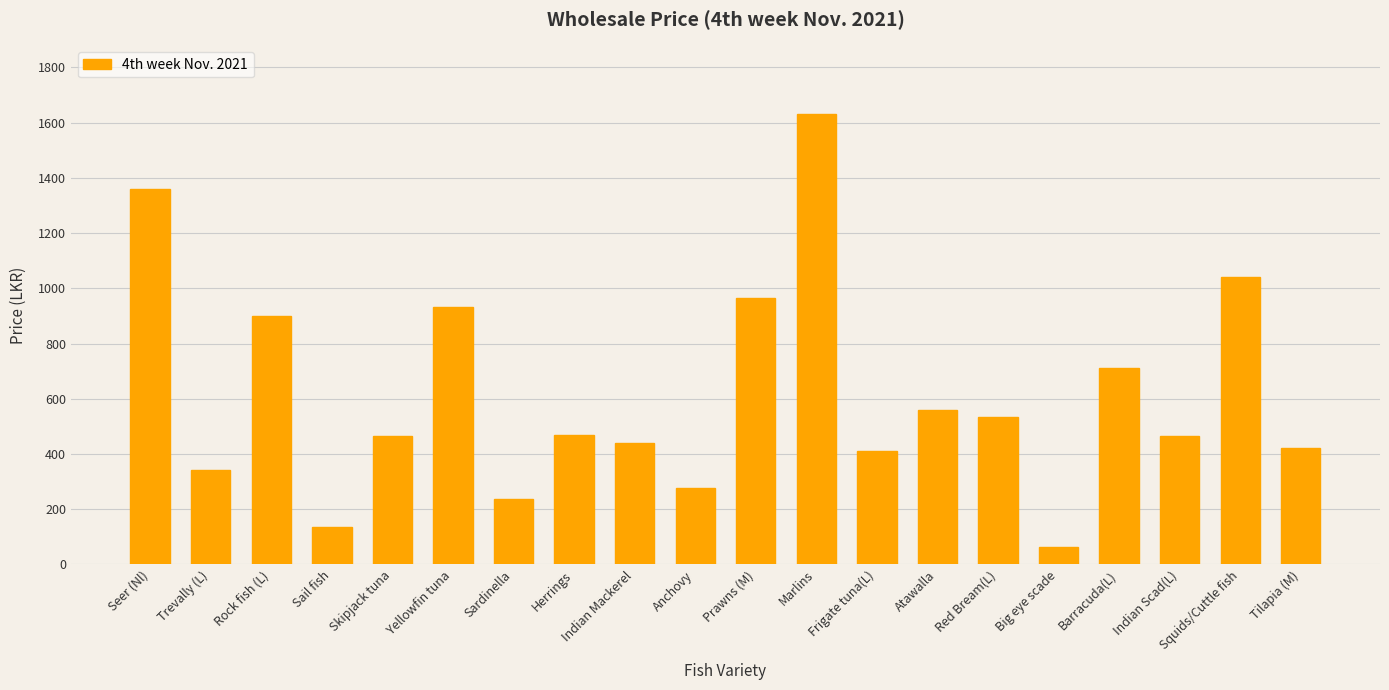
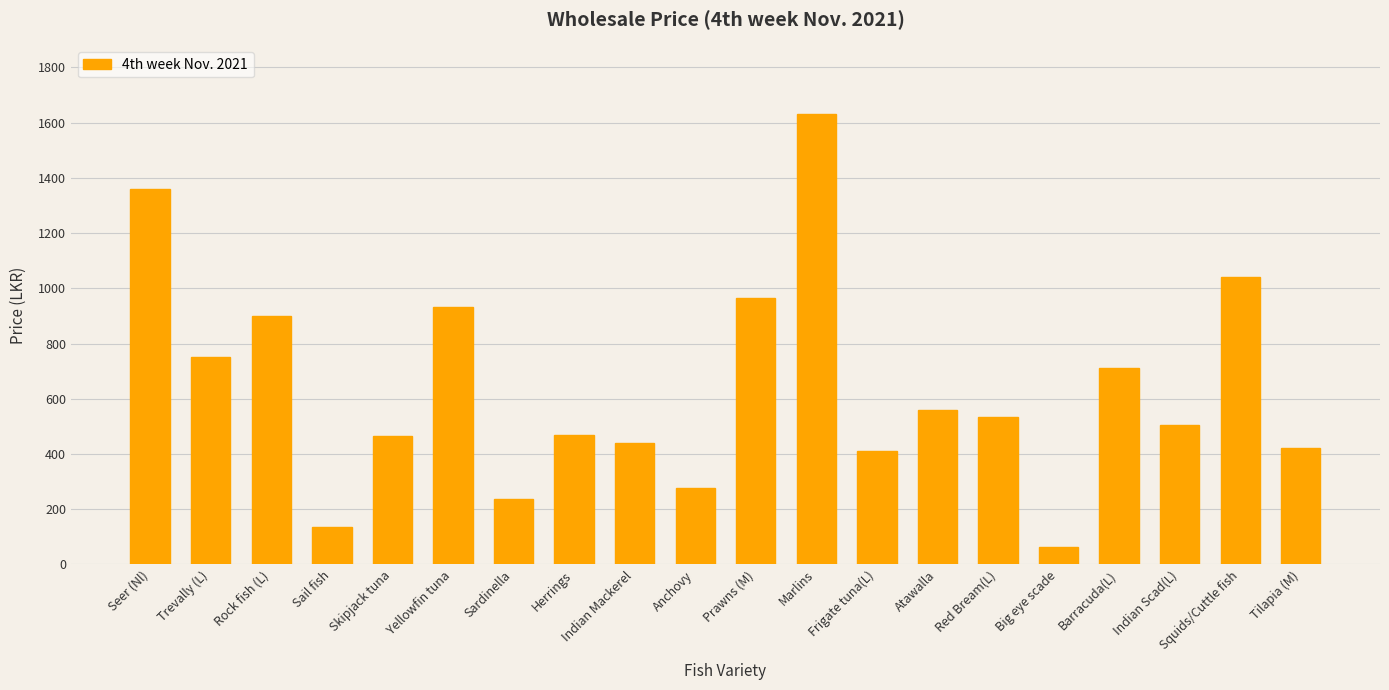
  {
    "Seer (Nl)": 1360,
-   "Trevally (L)": 340,
+   "Trevally (L)": 750,
    "Rock fish (L)": 900,
    "Sail fish": 140,
    "Skipjack tuna": 470,
    "Yellowfin tuna": 930,
    "Sardinella": 240,
    "Herrings": 470,
    "Indian Mackerel": 440,
    "Anchovy": 280,
    "Prawns (M)": 960,
    "Marlins": 1630,
    "Frigate tuna(L)": 410,
    "Atawalla": 560,
    "Red Bream(L)": 540,
    "Big eye scade": 60,
    "Barracuda(L)": 710,
-   "Indian Scad(L)": 470,
+   "Indian Scad(L)": 500,
    "Squids/Cuttle fish": 1040,
    "Tilapia (M)": 420
  }
